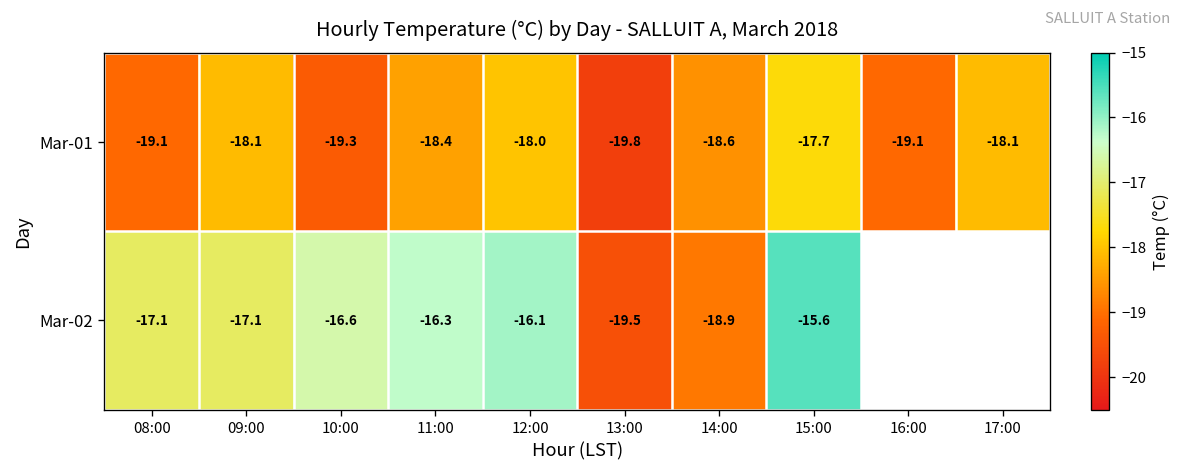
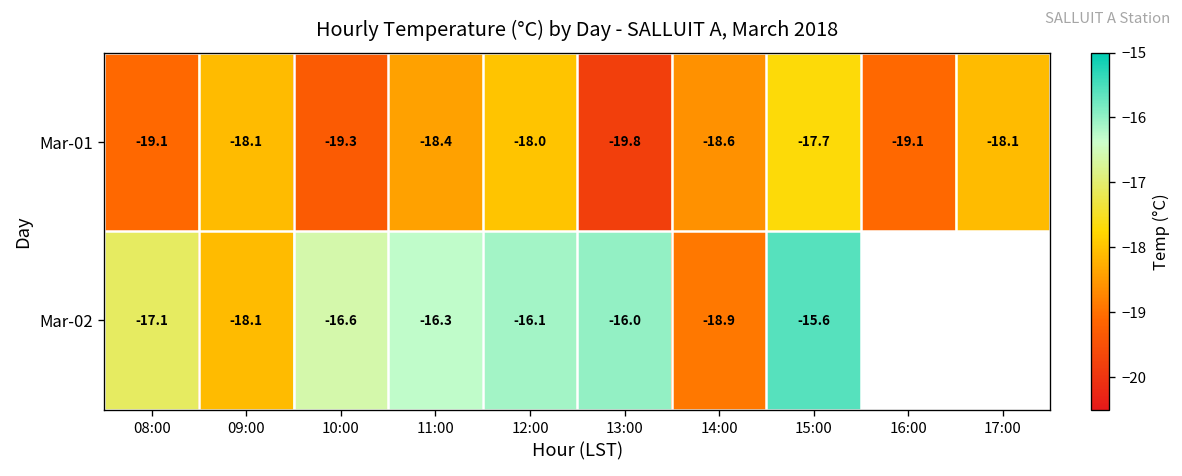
  {
    "Mar-01": {
      "08:00": -19.1,
      "09:00": -18.1,
      "10:00": -19.3,
      "11:00": -18.4,
      "12:00": -18.0,
      "13:00": -19.8,
      "14:00": -18.6,
      "15:00": -17.7,
      "16:00": -19.1,
      "17:00": -18.1
    },
    "Mar-02": {
      "08:00": -17.1,
-     "09:00": -17.1,
+     "09:00": -18.1,
      "10:00": -16.6,
      "11:00": -16.3,
      "12:00": -16.1,
-     "13:00": -19.5,
+     "13:00": -16.0,
      "14:00": -18.9,
      "15:00": -15.6
    }
  }
